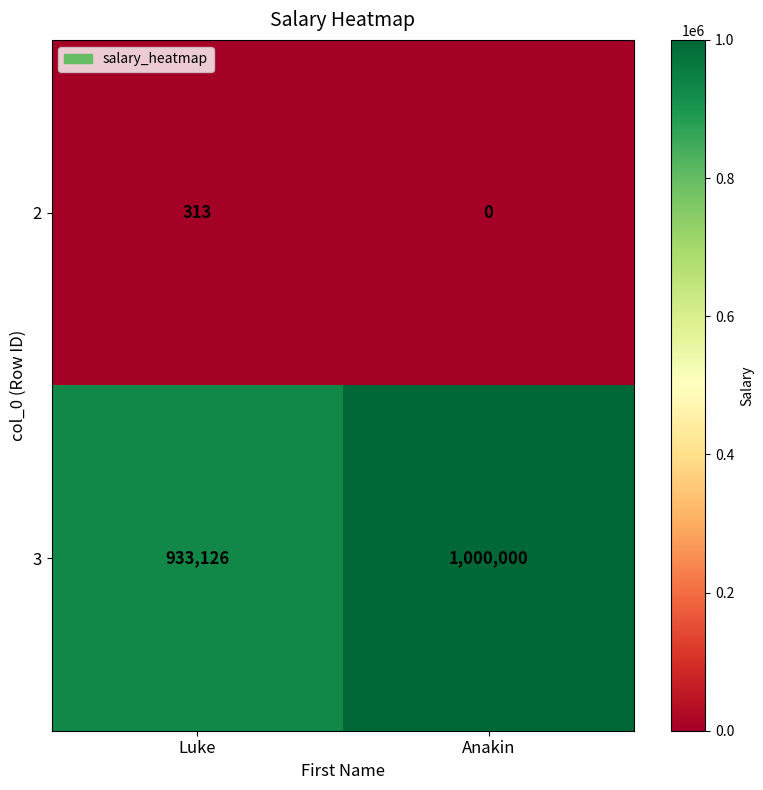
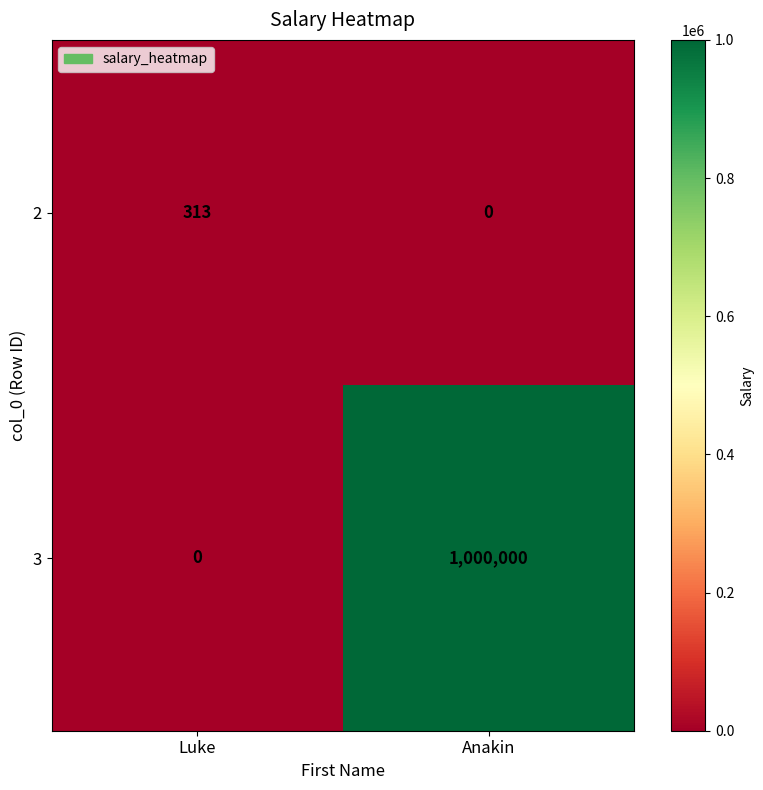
  {
    "2": {
      "Luke": "313",
      "Anakin": "0"
    },
    "3": {
-     "Luke": "933,126",
+     "Luke": "0",
      "Anakin": "1,000,000"
    }
  }
